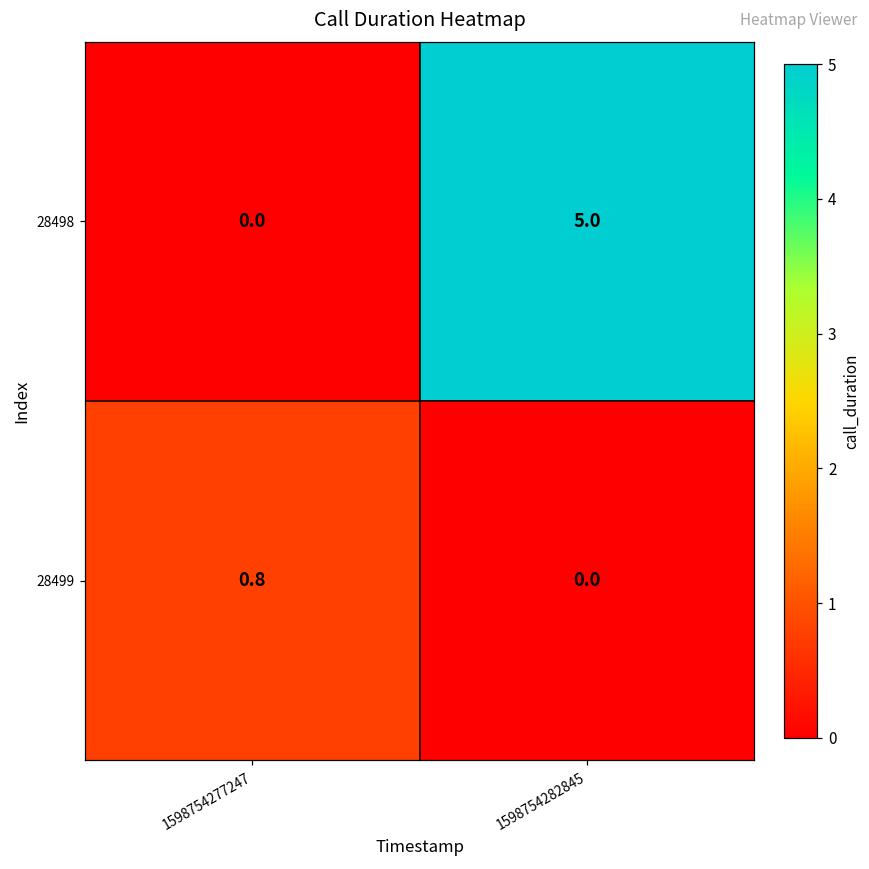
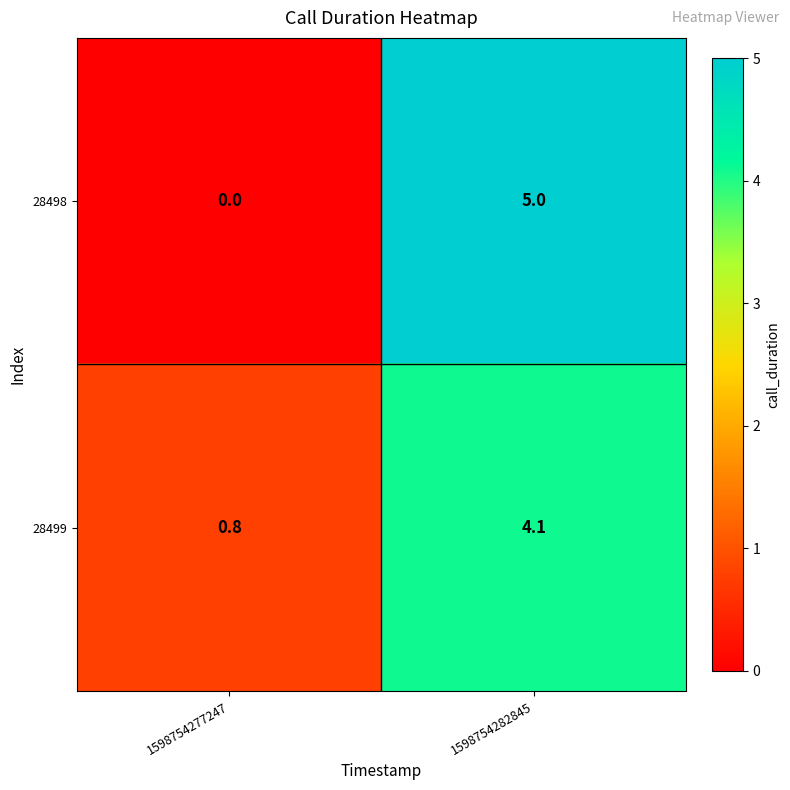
  {
    "28498": {
      "1598754277247": 0.0,
      "1598754282845": 5.0
    },
    "28499": {
      "1598754277247": 0.8,
-     "1598754282845": 0.0
+     "1598754282845": 4.1
    }
  }
